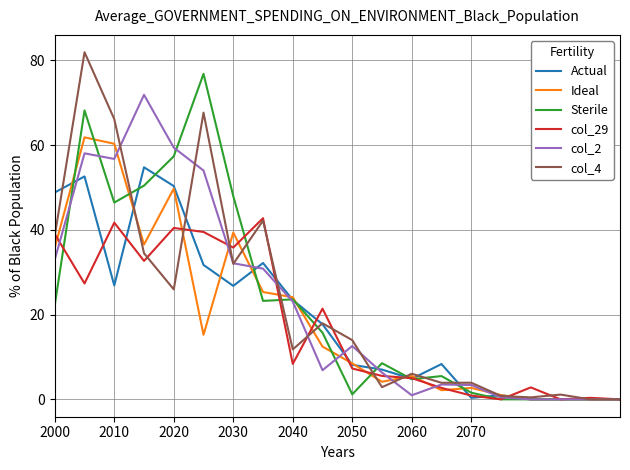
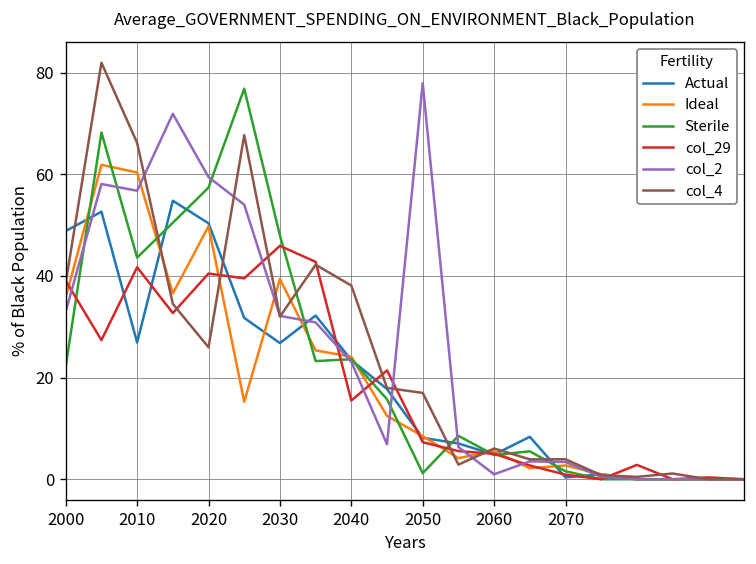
  {
    "Actual": {
      "2000": 49,
      "2010": 27,
      "2030": 27
    },
    "Ideal": {
      "2000": 36,
      "2010": 60,
      "2030": 39,
      "2070": 3
    },
    "Sterile": {
      "2000": 22,
-     "2010": 46,
+     "2010": 44,
      "2020": 57,
      "2030": 48,
      "2050": 1,
      "2070": 2
    },
    "col_29": {
      "2010": 42,
      "2020": 40,
-     "2030": 36,
-     "2040": 8,
+     "2030": 46,
+     "2040": 15,
      "2050": 7
    },
    "col_2": {
      "2000": 33,
      "2010": 57,
      "2020": 59,
-     "2050": 13,
+     "2050": 78,
      "2060": 1
    },
    "col_4": {
      "2010": 66,
      "2020": 26,
-     "2040": 12,
-     "2050": 14
+     "2040": 38,
+     "2050": 17
    }
  }
